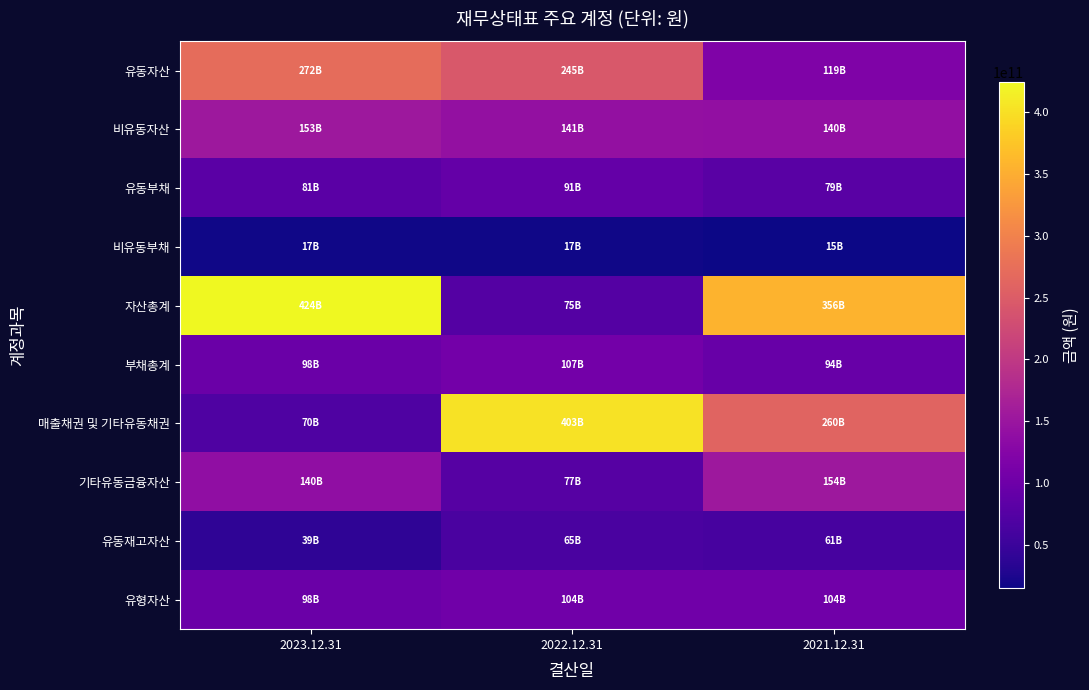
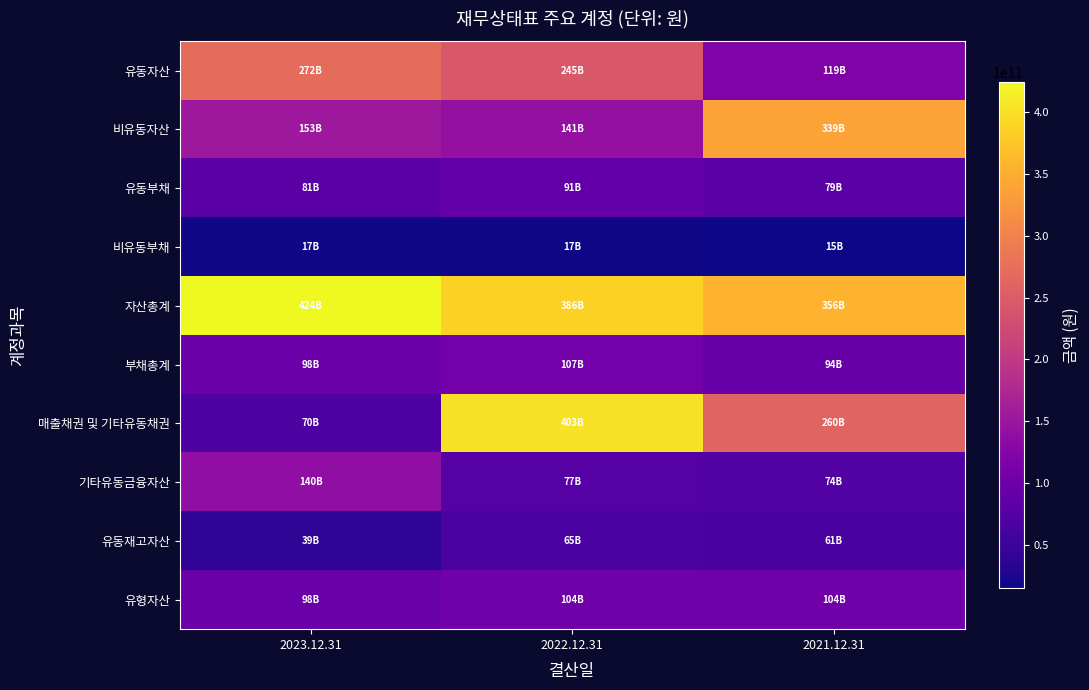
  {
    "유동자산": {
      "2023.12.31": "272B",
      "2022.12.31": "245B",
      "2021.12.31": "119B"
    },
    "비유동자산": {
      "2023.12.31": "153B",
      "2022.12.31": "141B",
-     "2021.12.31": "140B"
+     "2021.12.31": "339B"
    },
    "유동부채": {
      "2023.12.31": "81B",
      "2022.12.31": "91B",
      "2021.12.31": "79B"
    },
    "비유동부채": {
      "2023.12.31": "17B",
      "2022.12.31": "17B",
      "2021.12.31": "15B"
    },
    "자산총계": {
      "2023.12.31": "424B",
-     "2022.12.31": "75B",
+     "2022.12.31": "386B",
      "2021.12.31": "356B"
    },
    "부채총계": {
      "2023.12.31": "98B",
      "2022.12.31": "107B",
      "2021.12.31": "94B"
    },
    "매출채권 및 기타유동채권": {
      "2023.12.31": "70B",
      "2022.12.31": "403B",
      "2021.12.31": "260B"
    },
    "기타유동금융자산": {
      "2023.12.31": "140B",
      "2022.12.31": "77B",
-     "2021.12.31": "154B"
+     "2021.12.31": "74B"
    },
    "유동재고자산": {
      "2023.12.31": "39B",
      "2022.12.31": "65B",
      "2021.12.31": "61B"
    },
    "유형자산": {
      "2023.12.31": "98B",
      "2022.12.31": "104B",
      "2021.12.31": "104B"
    }
  }
